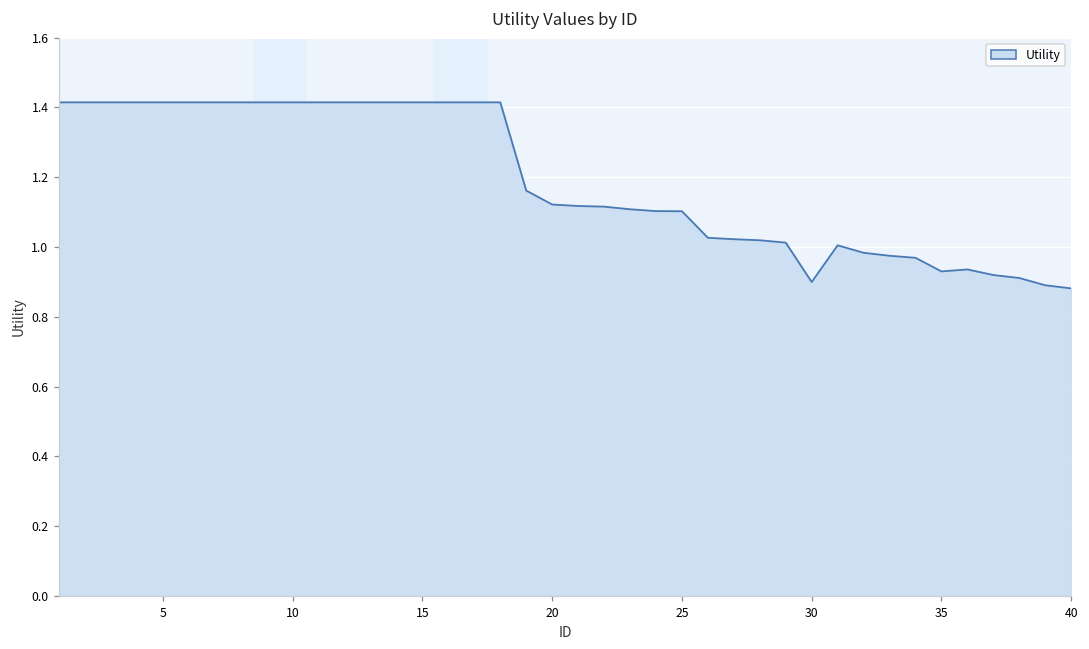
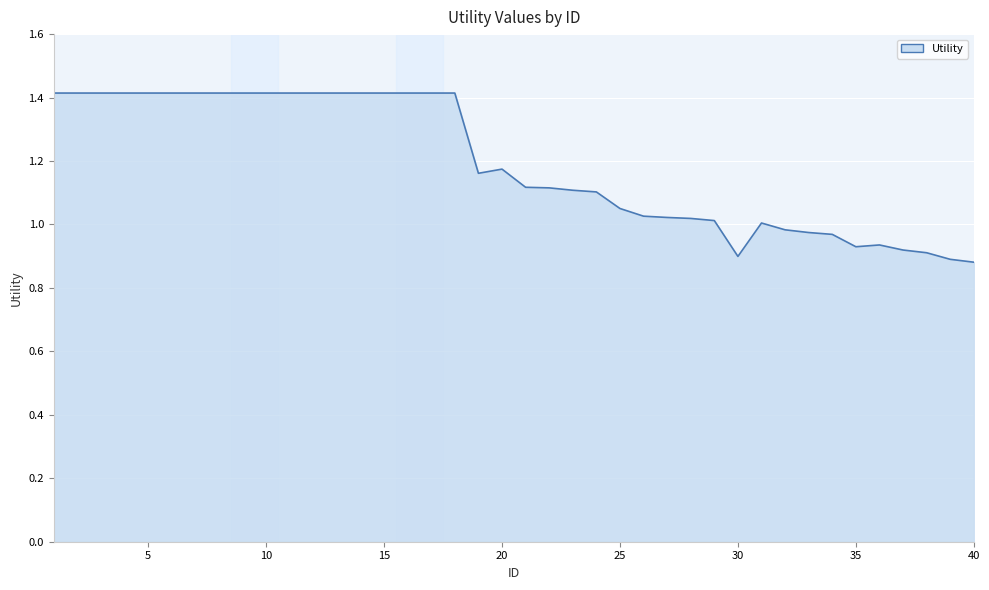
  {
    "5": 1.41,
    "10": 1.41,
    "15": 1.41,
-   "20": 1.12,
-   "25": 1.10,
+   "20": 1.17,
+   "25": 1.05,
    "30": 0.90,
    "35": 0.93,
    "40": 0.88
  }
